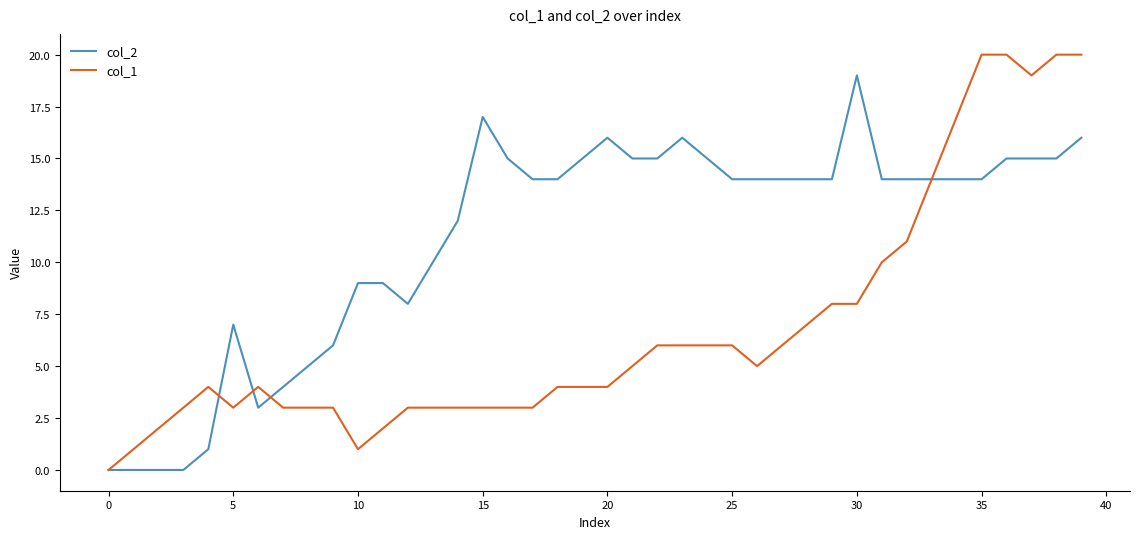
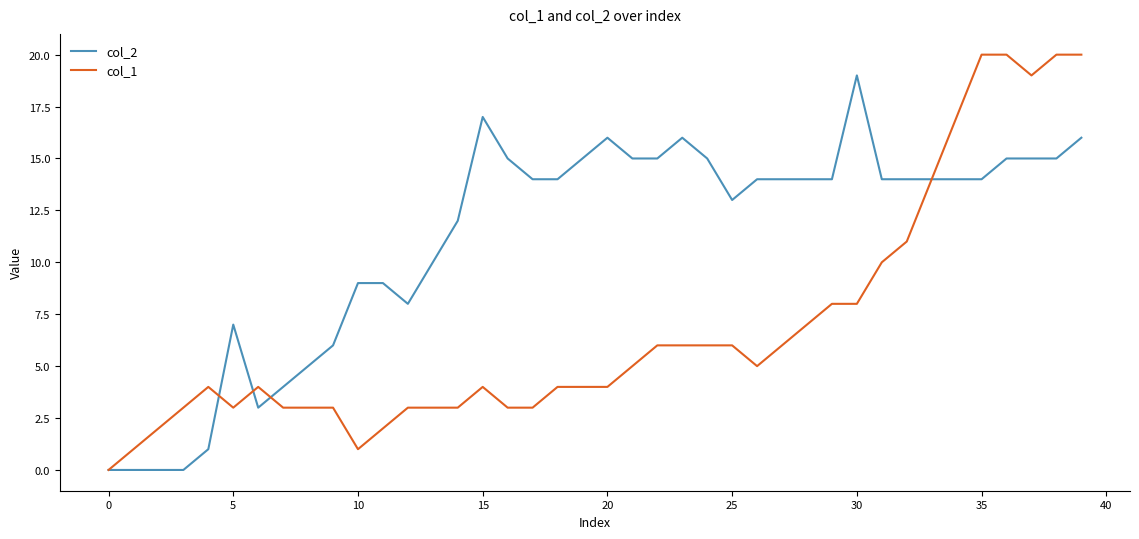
  {
    "col_2": {
      "5": 7,
      "10": 9,
      "15": 17,
      "20": 16,
-     "25": 14,
+     "25": 13,
      "30": 19,
      "35": 14
    },
    "col_1": {
      "5": 3,
      "10": 1,
-     "15": 3,
+     "15": 4,
      "20": 4,
      "25": 6,
      "30": 8,
      "35": 20
    }
  }
